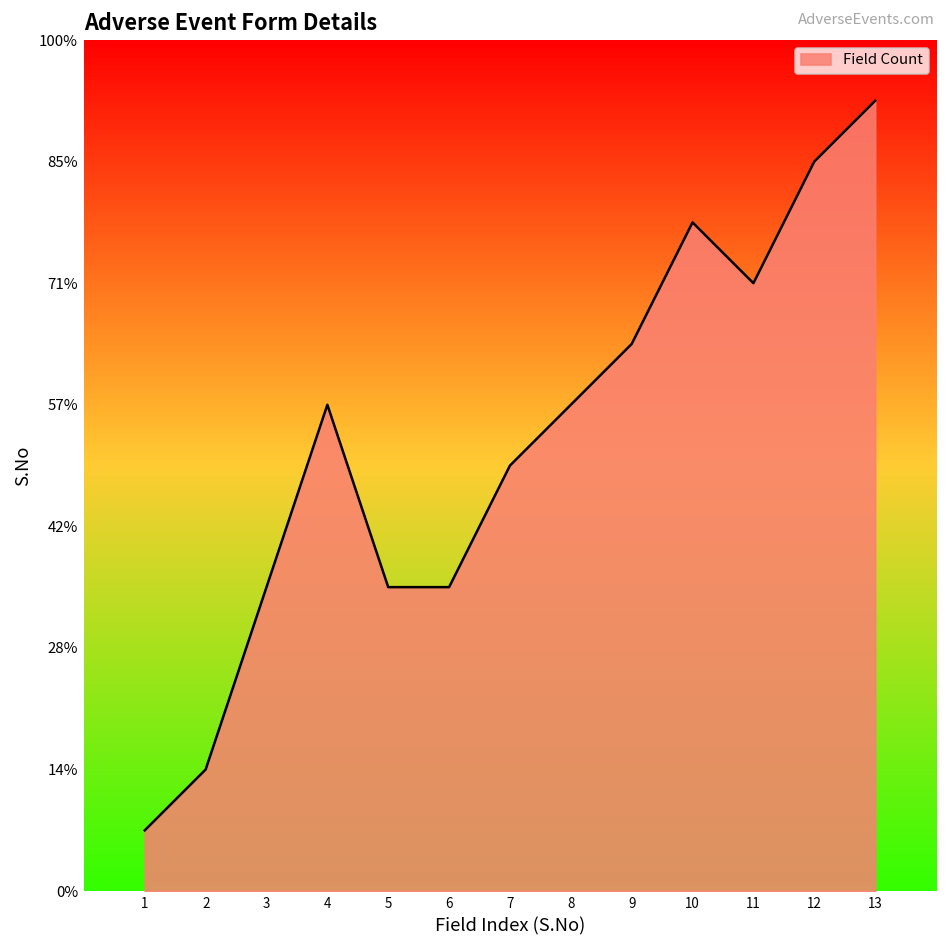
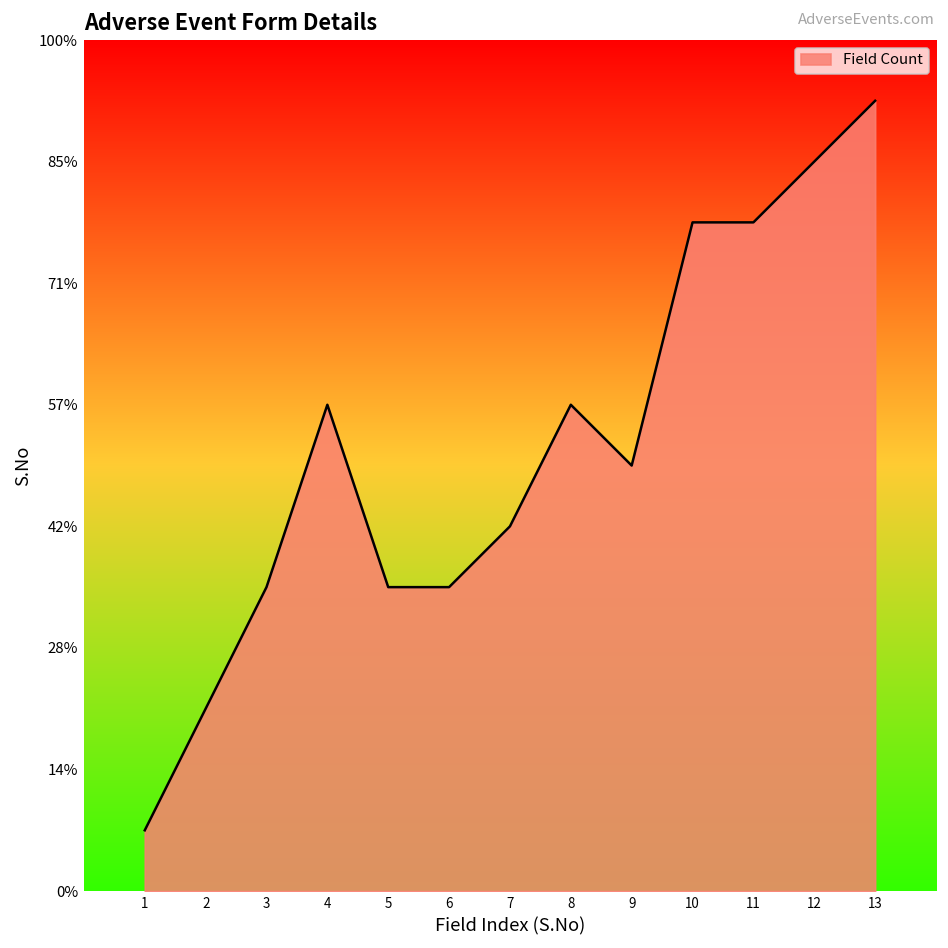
  {
    "1": "7%",
-   "2": "14%",
+   "2": "21%",
    "3": "36%",
    "4": "57%",
    "5": "36%",
    "6": "36%",
-   "7": "50%",
+   "7": "43%",
    "8": "57%",
-   "9": "64%",
+   "9": "50%",
    "10": "79%",
-   "11": "71%",
+   "11": "79%",
    "12": "86%",
    "13": "93%"
  }
